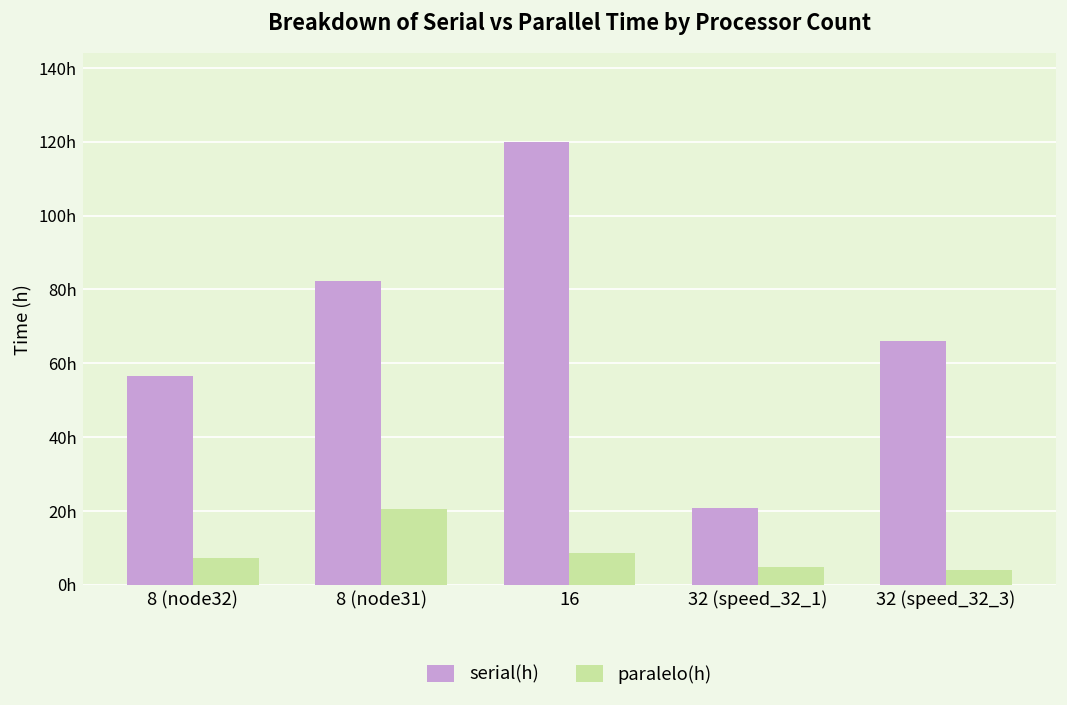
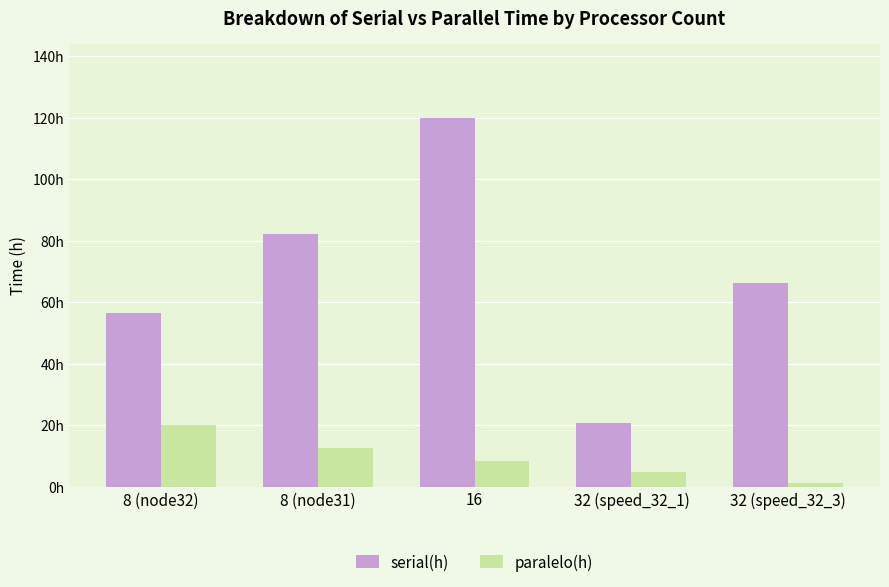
  {
    "serial(h)": {
      "8 (node32)": "57h",
      "8 (node31)": "82h",
      "16": "120h",
      "32 (speed_32_1)": "21h",
      "32 (speed_32_3)": "66h"
    },
    "paralelo(h)": {
-     "8 (node32)": "7h",
-     "8 (node31)": "21h",
+     "8 (node32)": "20h",
+     "8 (node31)": "13h",
      "16": "9h",
      "32 (speed_32_1)": "5h",
-     "32 (speed_32_3)": "4h"
+     "32 (speed_32_3)": "1h"
    }
  }
